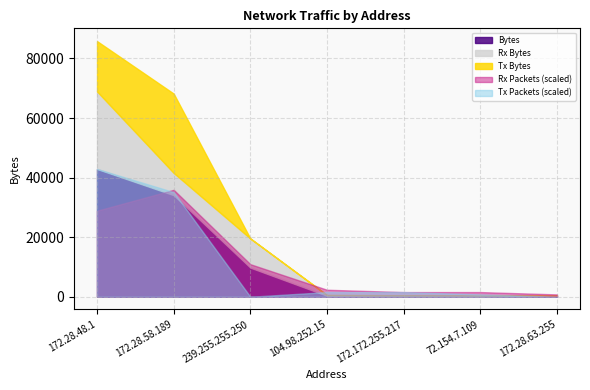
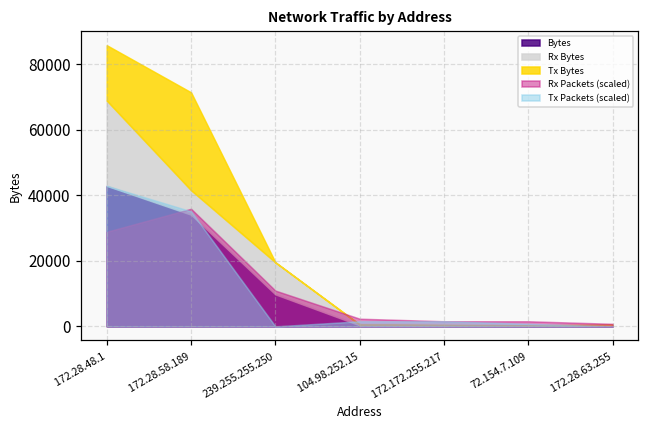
  {
    "Bytes": {
      "172.28.58.189": 34000,
      "239.255.255.250": 10000
    },
    "Tx Bytes": {
      "172.28.48.1": 17000,
-     "172.28.58.189": 27000
+     "172.28.58.189": 30000
    },
    "Rx Packets (scaled)": {
      "172.28.48.1": 29000,
      "239.255.255.250": 11000
    }
  }
